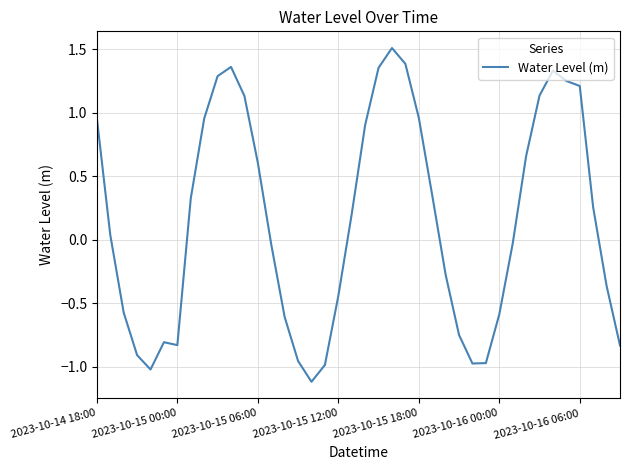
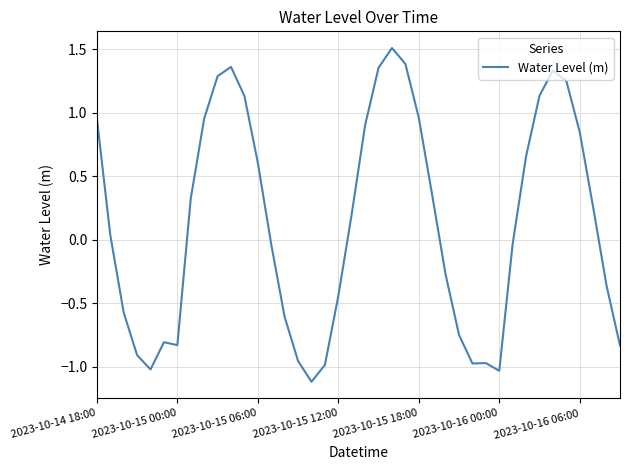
  {
    "2023-10-14 18:00": 0.96,
    "2023-10-15 00:00": -0.83,
    "2023-10-15 06:00": 0.61,
    "2023-10-15 12:00": -0.44,
    "2023-10-15 18:00": 0.96,
-   "2023-10-16 00:00": -0.59,
-   "2023-10-16 06:00": 1.21
+   "2023-10-16 00:00": -1.03,
+   "2023-10-16 06:00": 0.85
  }
